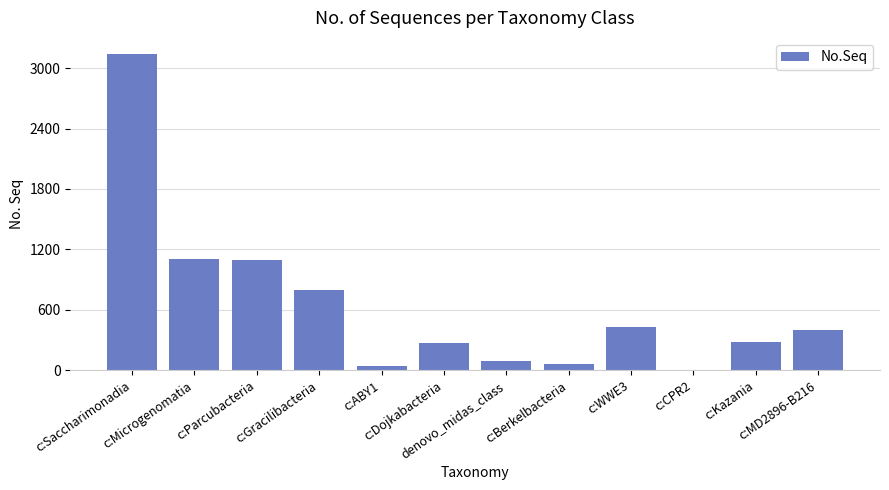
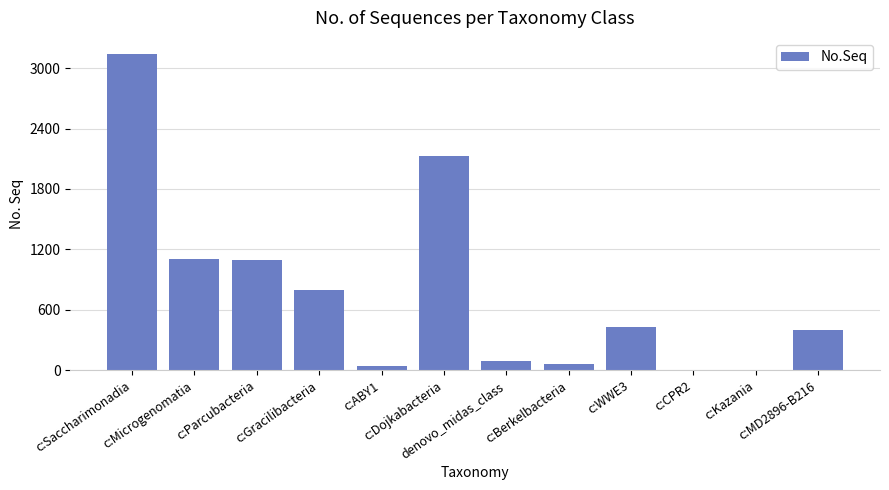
  {
    "c:Saccharimonadia": 3140,
    "c:Microgenomatia": 1100,
    "c:Parcubacteria": 1090,
    "c:Gracilibacteria": 800,
    "c:ABY1": 40,
-   "c:Dojkabacteria": 270,
+   "c:Dojkabacteria": 2130,
    "denovo_midas_class": 90,
    "c:Berkelbacteria": 60,
    "c:WWE3": 430,
-   "c:Kazania": 280,
+   "c:Kazania": 10,
    "c:MD2896-B216": 400
  }
